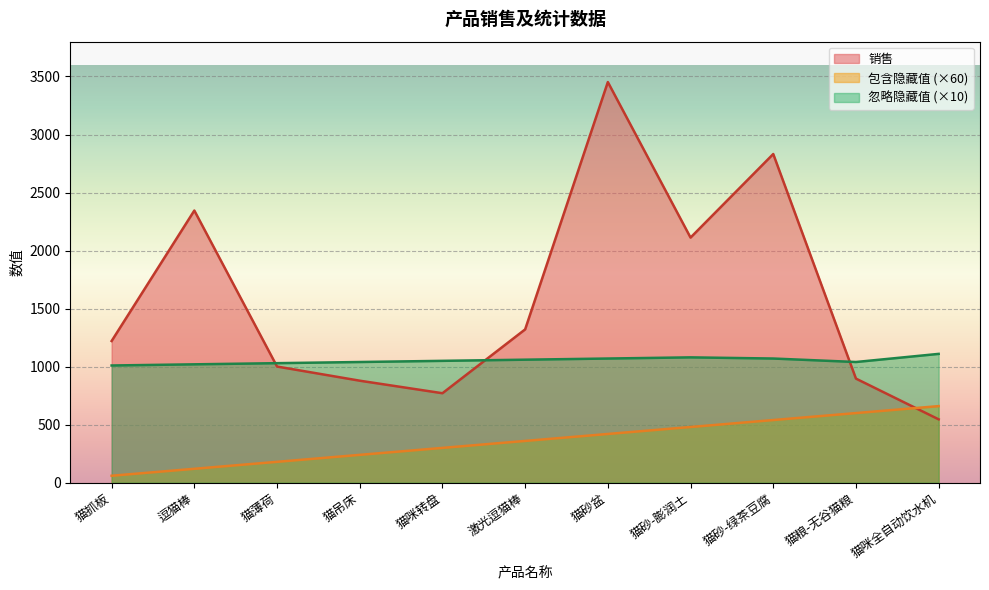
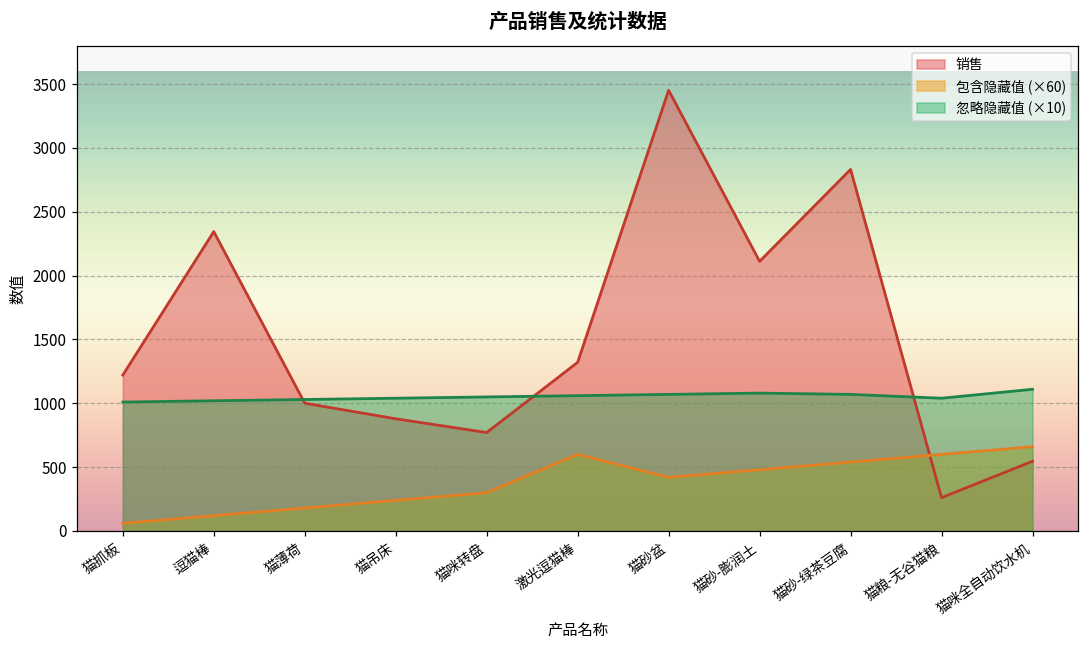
  {
    "销售": {
      "猫抓板": 1220,
      "逗猫棒": 2350,
      "猫薄荷": 1000,
      "猫吊床": 880,
      "猫咪转盘": 770,
      "激光逗猫棒": 1320,
      "猫砂盆": 3450,
      "猫砂-膨润土": 2110,
      "猫砂-绿茶豆腐": 2830,
-     "猫粮-无谷猫粮": 900,
+     "猫粮-无谷猫粮": 260,
      "猫咪全自动饮水机": 550
    },
    "包含隐藏值 (×60)": {
      "猫抓板": 60,
      "逗猫棒": 120,
      "猫薄荷": 180,
      "猫吊床": 240,
      "猫咪转盘": 300,
-     "激光逗猫棒": 360,
+     "激光逗猫棒": 600,
      "猫砂盆": 420,
      "猫砂-膨润土": 480,
      "猫砂-绿茶豆腐": 540,
      "猫粮-无谷猫粮": 600,
      "猫咪全自动饮水机": 660
    },
    "忽略隐藏值 (×10)": {
      "猫抓板": 1010,
      "逗猫棒": 1020,
      "猫薄荷": 1030,
      "猫吊床": 1040,
      "猫咪转盘": 1050,
      "激光逗猫棒": 1060,
      "猫砂盆": 1070,
      "猫砂-膨润土": 1080,
      "猫砂-绿茶豆腐": 1070,
      "猫粮-无谷猫粮": 1040,
      "猫咪全自动饮水机": 1110
    }
  }
